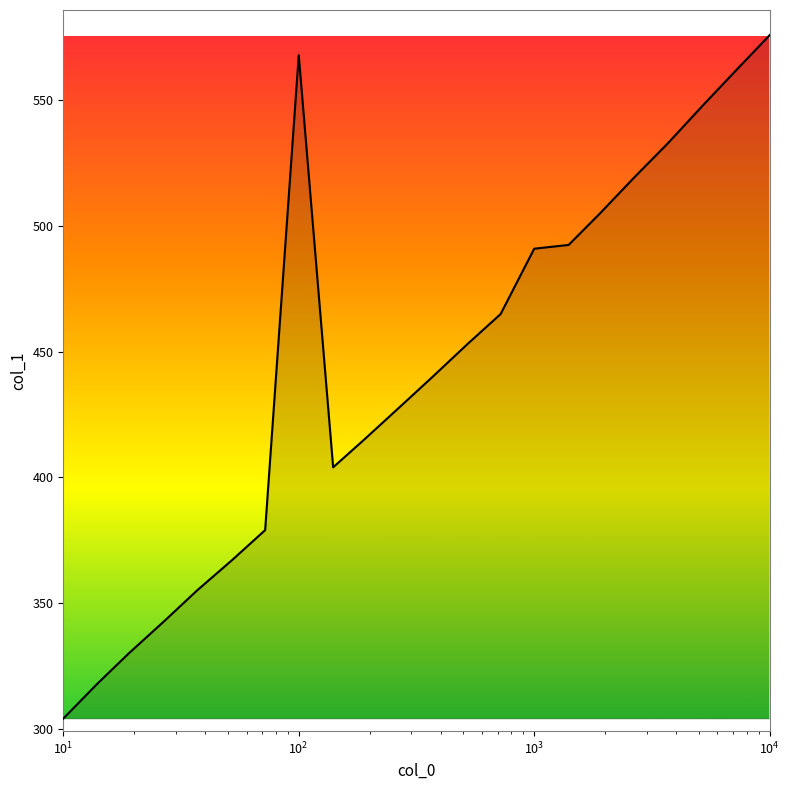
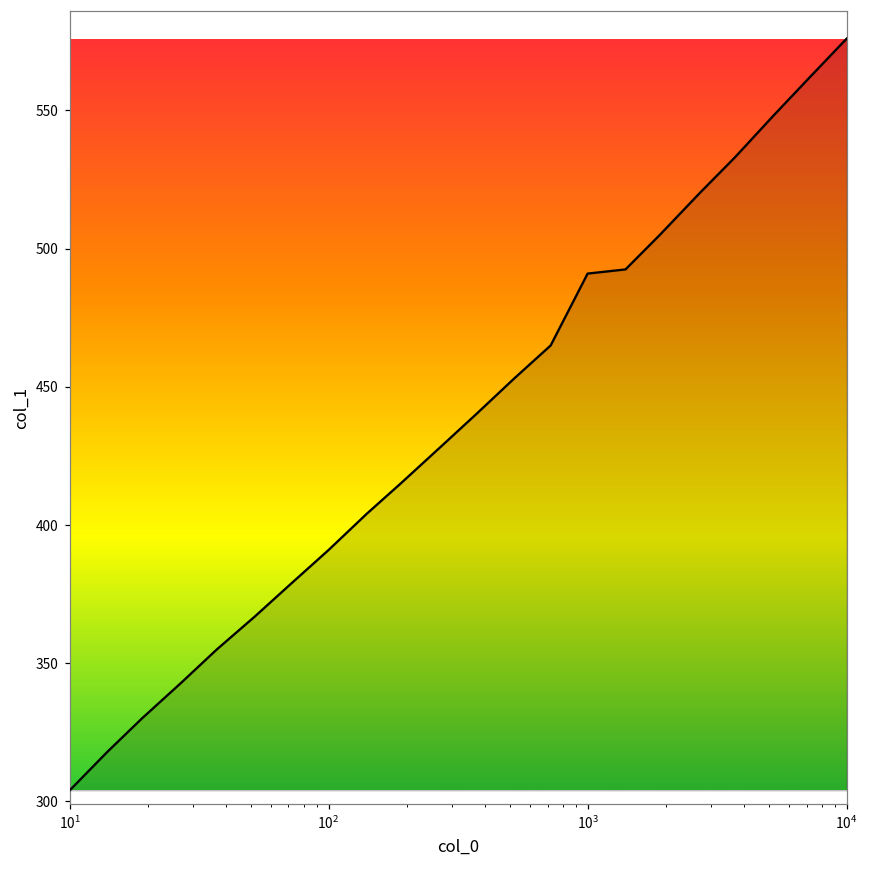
  {
    "10^1": 304,
-   "10^2": 568,
+   "10^2": 391,
    "10^3": 491,
    "10^4": 576
  }
